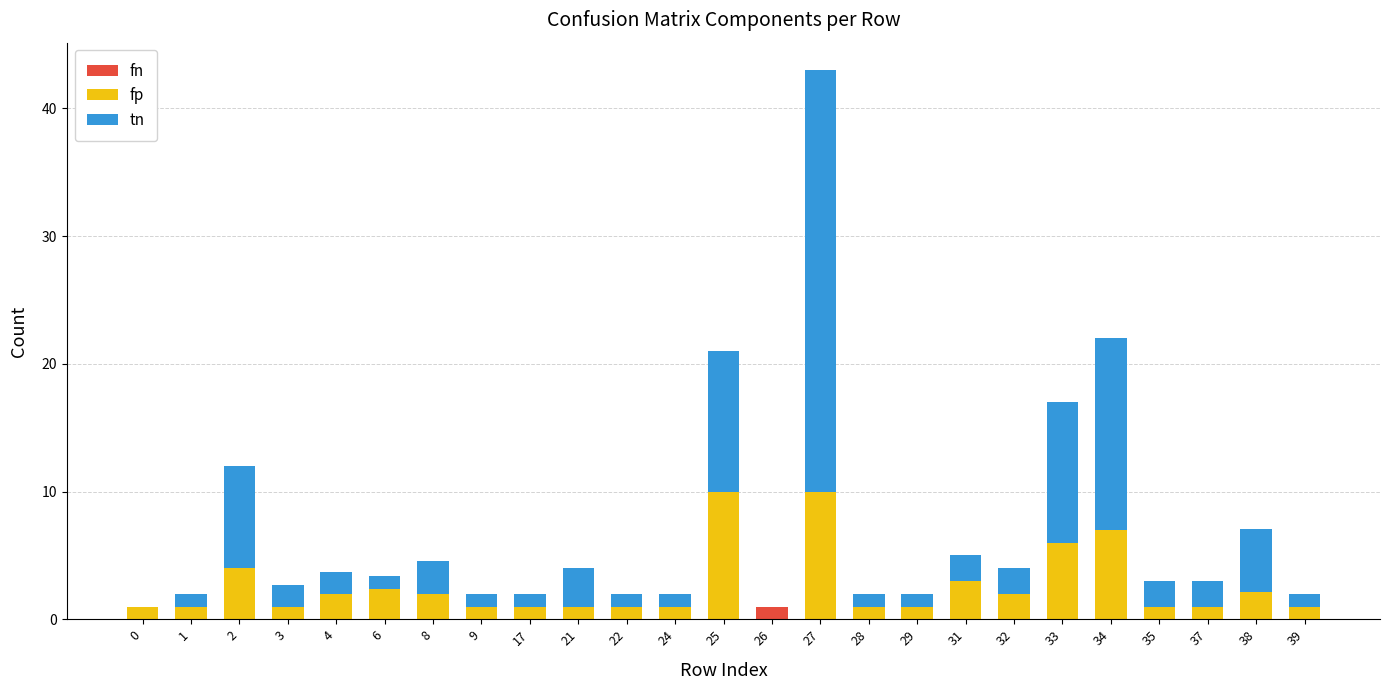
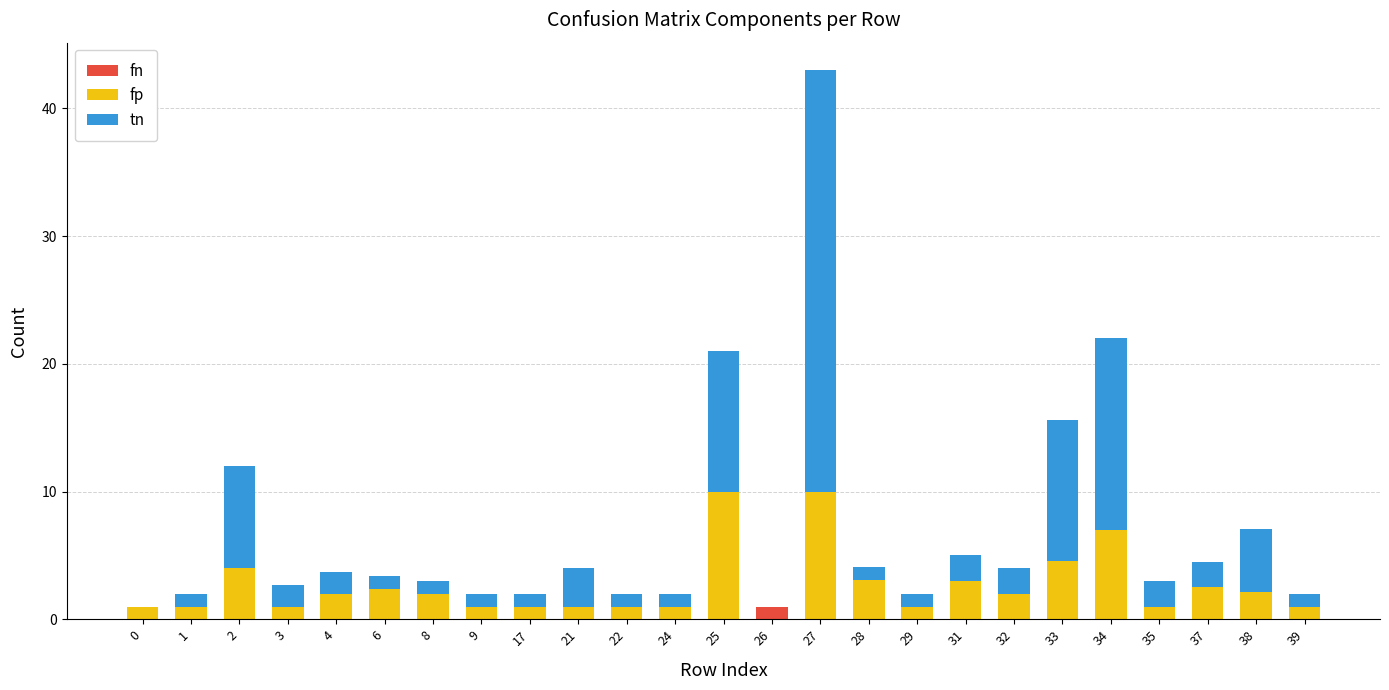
  {
    "fn": {
      "0": 0.0,
      "1": 0.0,
      "2": 0.0,
      "3": 0.0,
      "4": 0.0,
      "6": 0.0,
      "8": 0.0,
      "9": 0.0,
      "17": 0.0,
      "21": 0.0,
      "22": 0.0,
      "24": 0.0,
      "25": 0.0,
      "26": 1.0,
      "27": 0.0,
      "28": 0.0,
      "29": 0.0,
      "31": 0.0,
      "32": 0.0,
      "33": 0.0,
      "34": 0.0,
      "35": 0.0,
      "37": 0.0,
      "38": 0.0,
      "39": 0.0
    },
    "fp": {
-     "28": 1.0,
-     "33": 6.0,
-     "37": 1.0
+     "28": 3.1,
+     "33": 4.6,
+     "37": 2.5
    },
    "tn": {
      "0": 0.0,
      "1": 1.0,
      "2": 8.0,
      "3": 1.7,
      "4": 1.7,
      "6": 1.0,
-     "8": 2.6,
+     "8": 1.0,
      "9": 1.0,
      "17": 1.0,
      "21": 3.0,
      "22": 1.0,
      "24": 1.0,
      "25": 11.0,
      "26": 0.0,
      "27": 33.0,
      "28": 1.0,
      "29": 1.0,
      "31": 2.0,
      "32": 2.0,
      "33": 11.0,
      "34": 15.0,
      "35": 2.0,
      "37": 2.0,
      "38": 5.0,
      "39": 1.0
    }
  }
